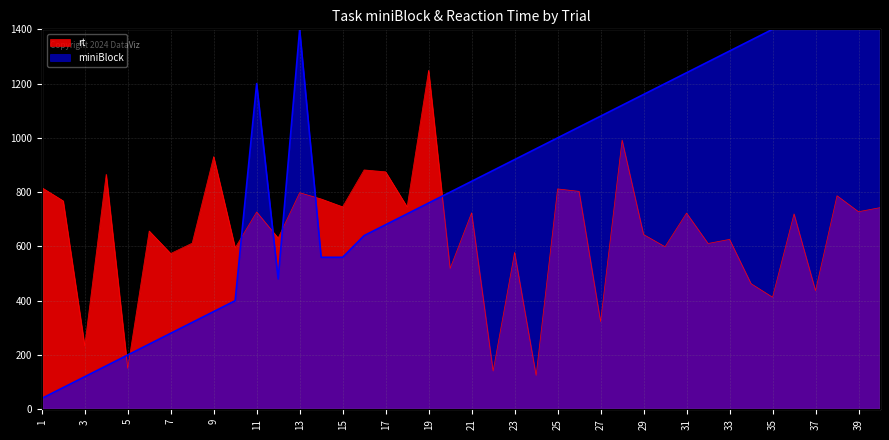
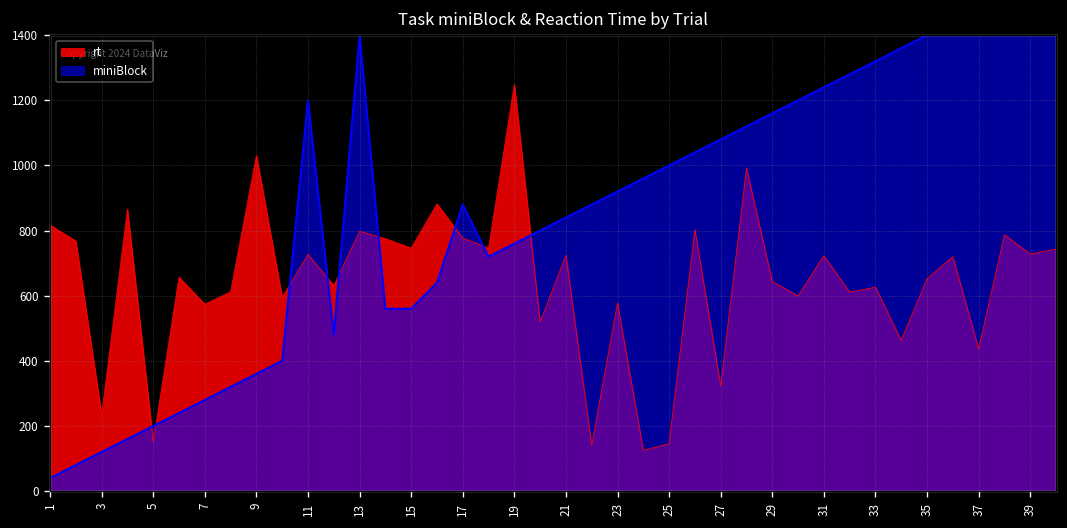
  {
    "rt": {
      "1": 820,
      "3": 230,
      "5": 150,
      "7": 570,
-     "9": 930,
+     "9": 1030,
      "11": 730,
      "13": 800,
      "15": 750,
-     "17": 880,
+     "17": 780,
      "19": 1250,
      "21": 720,
      "23": 580,
-     "25": 810,
+     "25": 150,
      "27": 320,
      "29": 640,
      "31": 720,
      "33": 630,
-     "35": 410,
+     "35": 650,
      "37": 440,
      "39": 730
    },
    "miniBlock": {
      "1": 40,
      "3": 120,
      "5": 200,
      "7": 280,
      "9": 360,
      "11": 1200,
      "13": 1400,
      "15": 560,
-     "17": 680,
+     "17": 880,
      "19": 760,
      "21": 840,
      "23": 920,
      "25": 1000,
      "27": 1080,
      "29": 1160,
      "31": 1240,
      "33": 1320,
      "35": 1400
    }
  }
